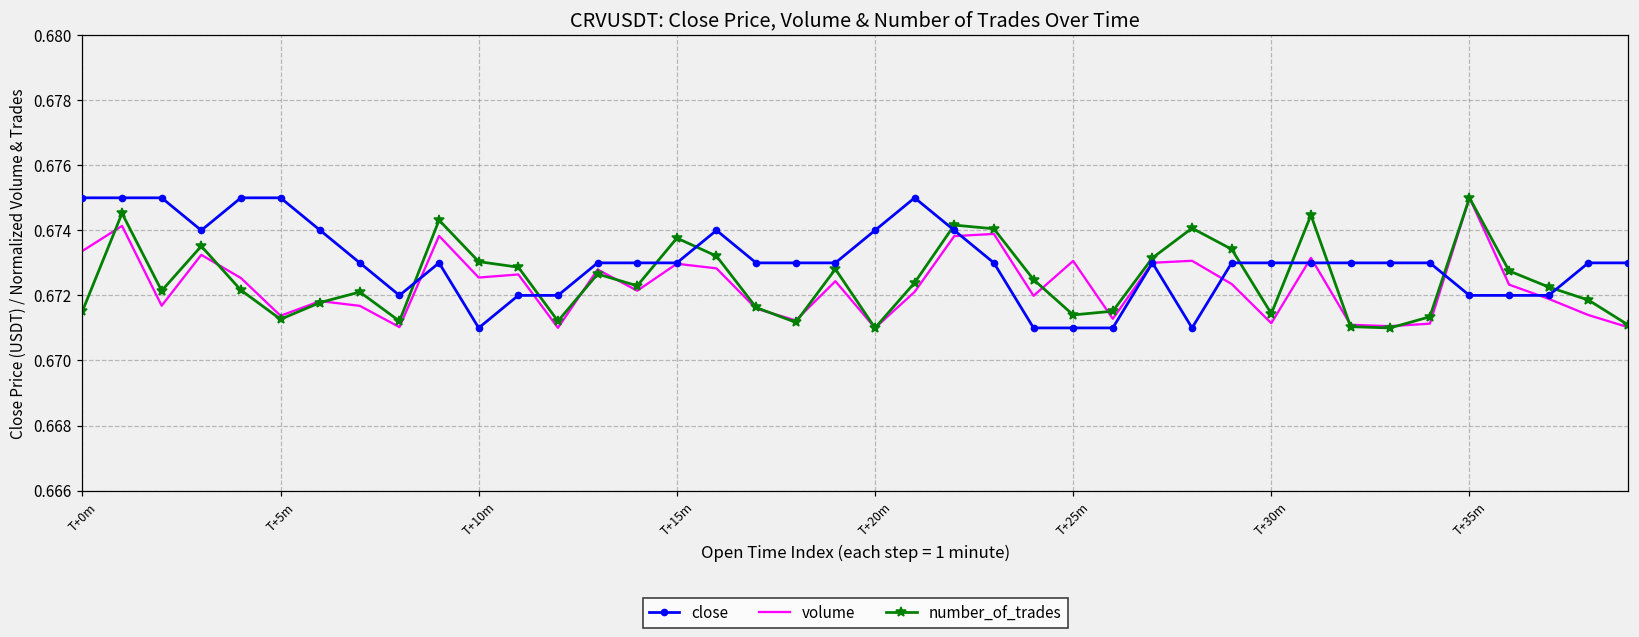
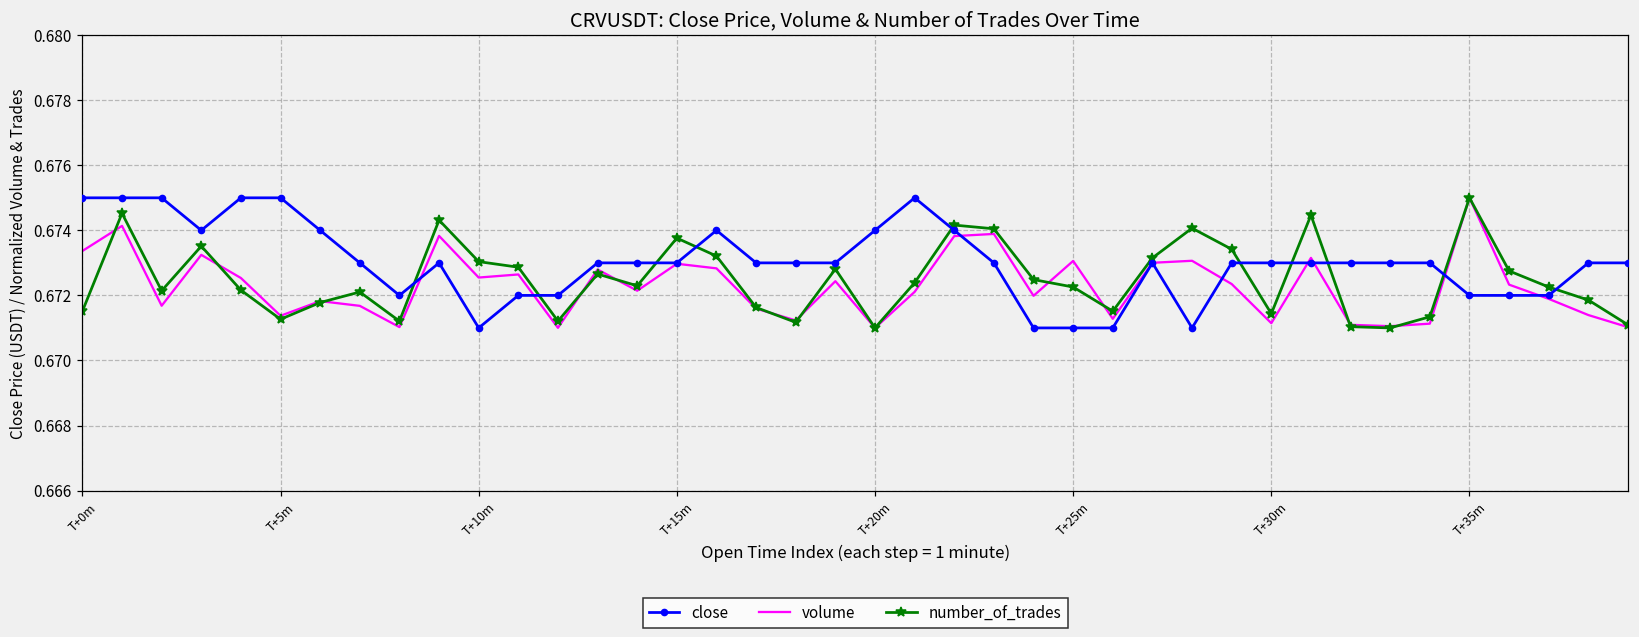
  {
    "close": {
      "T+0m": 0.6750,
      "T+5m": 0.6750,
      "T+10m": 0.6710,
      "T+20m": 0.6740,
      "T+25m": 0.6710,
      "T+30m": 0.6730,
      "T+35m": 0.6720
    },
    "volume": {
      "T+0m": 0.6734,
      "T+5m": 0.6714,
      "T+10m": 0.6725,
      "T+25m": 0.6731,
      "T+30m": 0.6711
    },
    "number_of_trades": {
      "T+0m": 0.6715,
      "T+5m": 0.6713,
      "T+10m": 0.6730,
      "T+15m": 0.6738,
-     "T+25m": 0.6714,
+     "T+25m": 0.6723,
      "T+30m": 0.6714
    }
  }
